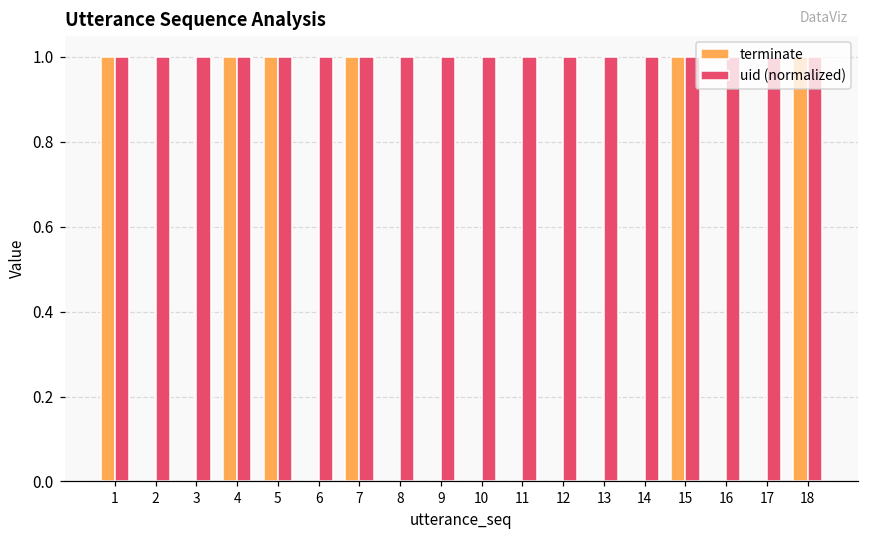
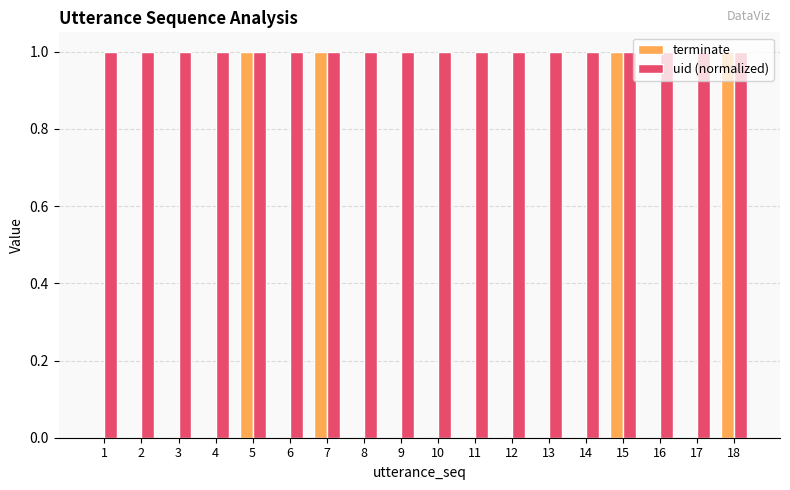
  {
    "terminate": {
-     "1": 1,
+     "1": 0,
      "2": 0,
      "3": 0,
-     "4": 1,
+     "4": 0,
      "5": 1,
      "6": 0,
      "7": 1,
      "8": 0,
      "9": 0,
      "10": 0,
      "11": 0,
      "12": 0,
      "13": 0,
      "14": 0,
      "15": 1,
      "16": 0,
      "17": 0
    },
    "uid (normalized)": {
      "1": 1,
      "2": 1,
      "3": 1,
      "4": 1,
      "5": 1,
      "6": 1,
      "7": 1,
      "8": 1,
      "9": 1,
      "10": 1,
      "11": 1,
      "12": 1,
      "13": 1,
      "14": 1,
      "15": 1
    }
  }
